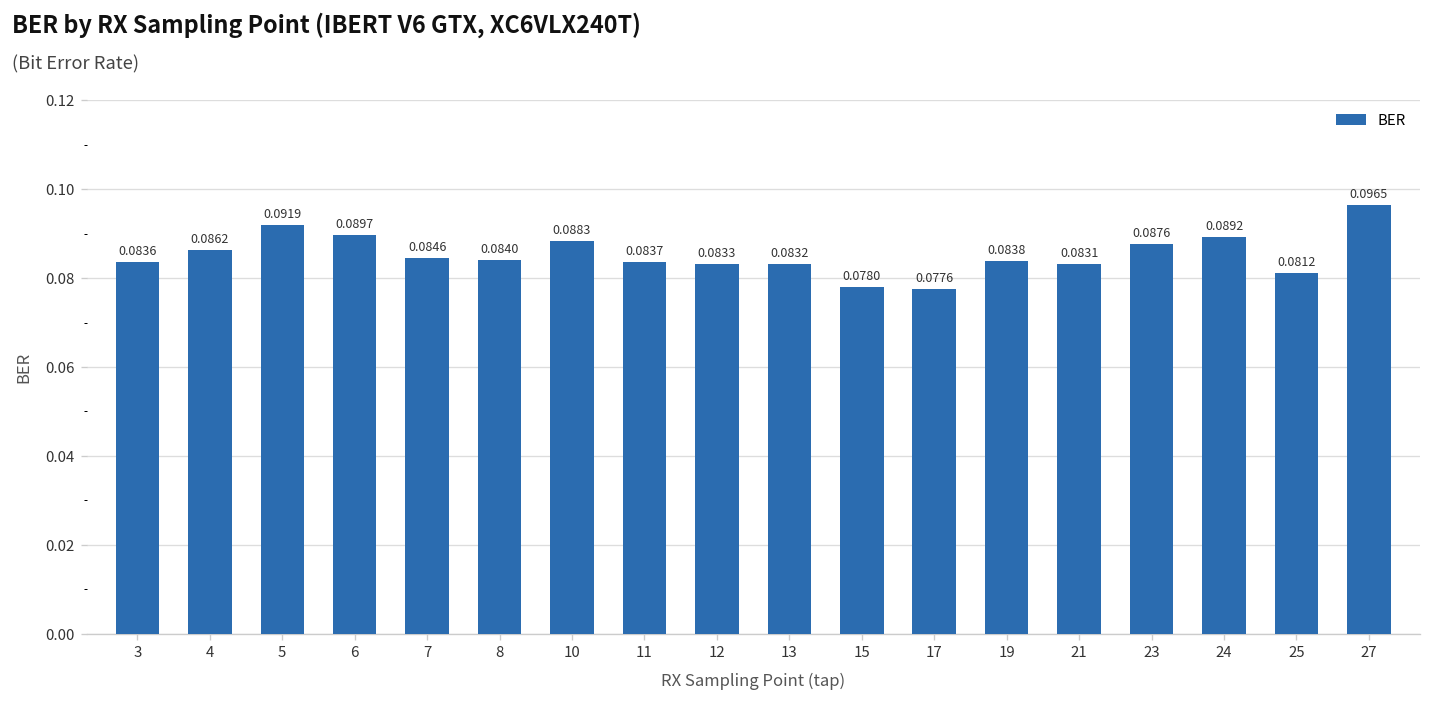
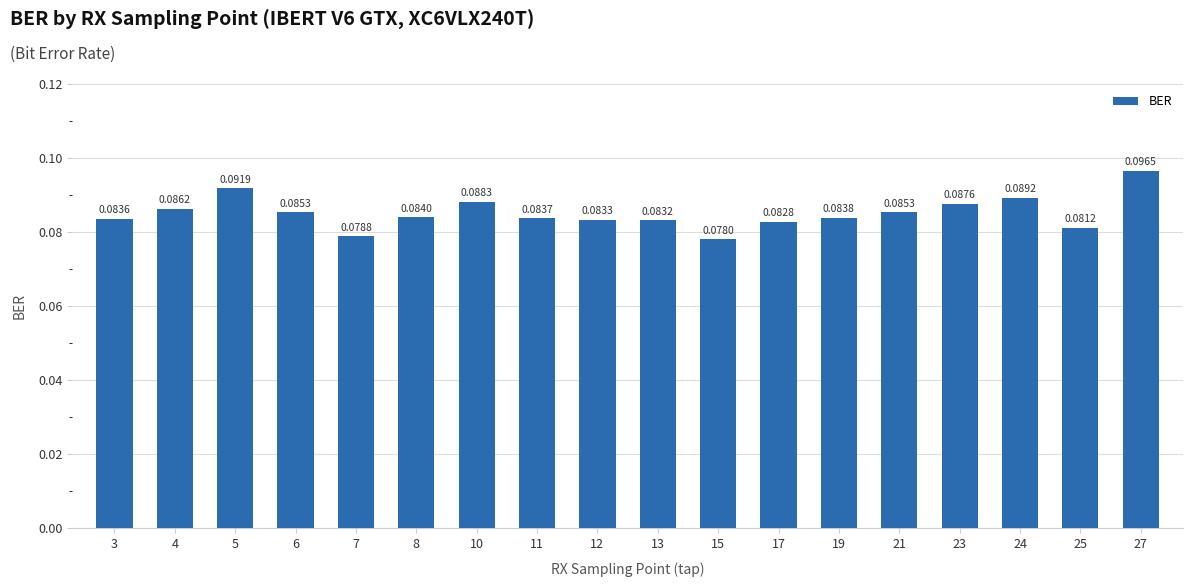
  {
    "3": 0.0836,
    "4": 0.0862,
    "5": 0.0919,
-   "6": 0.0897,
-   "7": 0.0846,
+   "6": 0.0853,
+   "7": 0.0788,
    "8": 0.0840,
    "10": 0.0883,
    "11": 0.0837,
    "12": 0.0833,
    "13": 0.0832,
    "15": 0.0780,
-   "17": 0.0776,
+   "17": 0.0828,
    "19": 0.0838,
-   "21": 0.0831,
+   "21": 0.0853,
    "23": 0.0876,
    "24": 0.0892,
    "25": 0.0812,
    "27": 0.0965
  }
